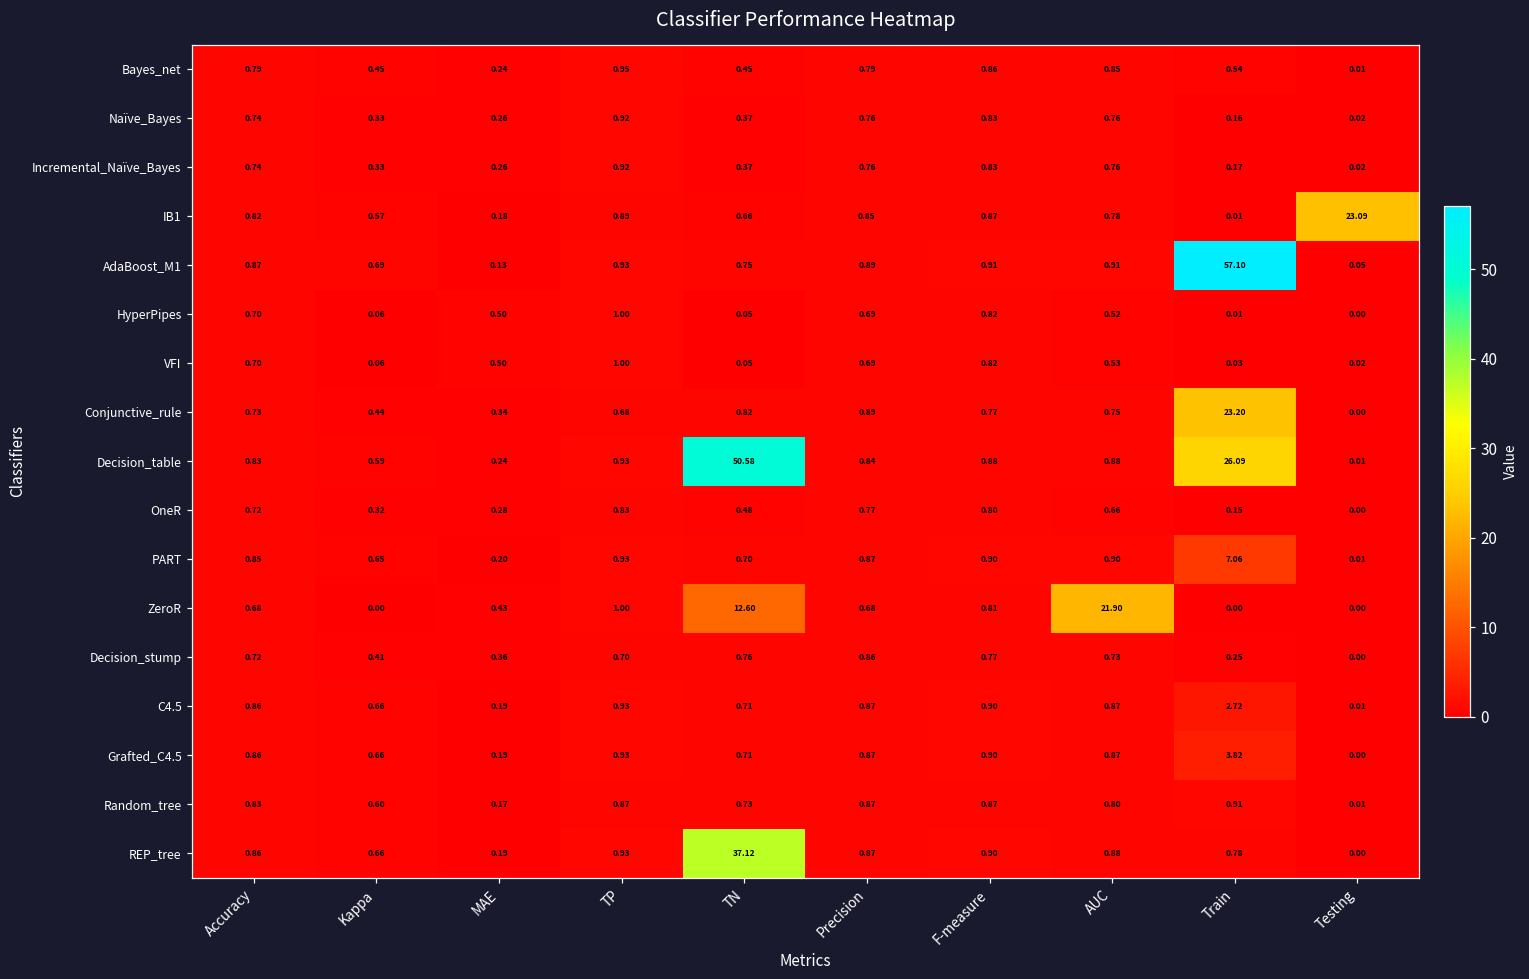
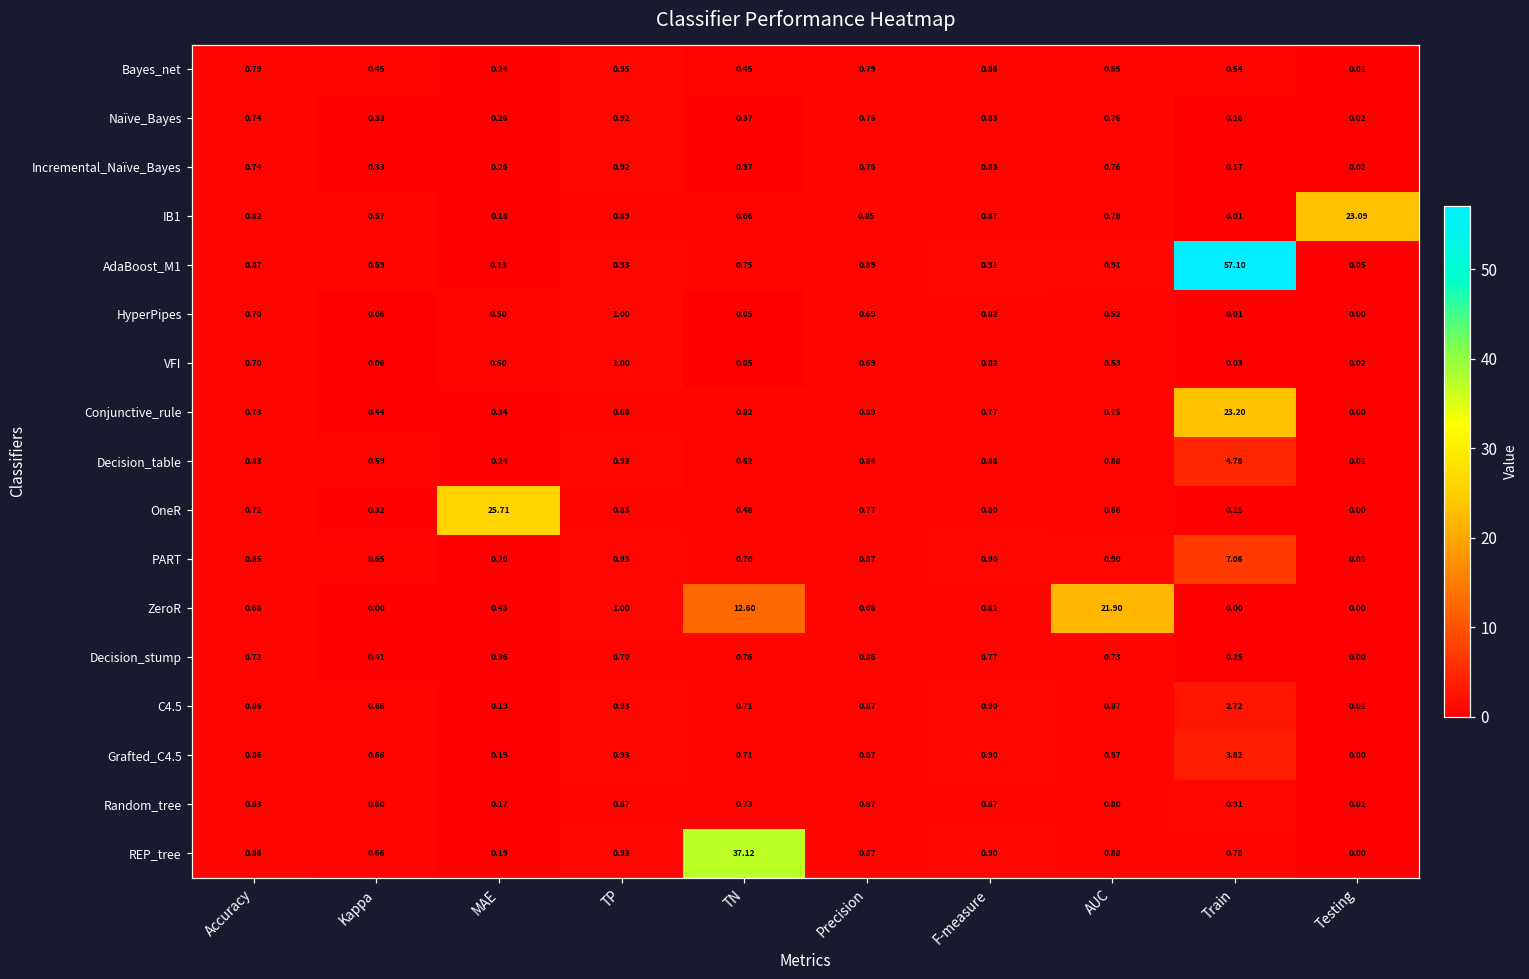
  {
    "Bayes_net": {
      "Accuracy": 0.79,
      "Kappa": 0.45,
      "MAE": 0.24,
      "TP": 0.95,
      "TN": 0.45,
      "Precision": 0.79,
      "F-measure": 0.86,
      "AUC": 0.85,
      "Train": 0.54,
      "Testing": 0.01
    },
    "Naïve_Bayes": {
      "Accuracy": 0.74,
      "Kappa": 0.33,
      "MAE": 0.26,
      "TP": 0.92,
      "TN": 0.37,
      "Precision": 0.76,
      "F-measure": 0.83,
      "AUC": 0.76,
      "Train": 0.16,
      "Testing": 0.02
    },
    "Incremental_Naïve_Bayes": {
      "Accuracy": 0.74,
      "Kappa": 0.33,
      "MAE": 0.26,
      "TP": 0.92,
      "TN": 0.37,
      "Precision": 0.76,
      "F-measure": 0.83,
      "AUC": 0.76,
      "Train": 0.17,
      "Testing": 0.02
    },
    "IB1": {
      "Accuracy": 0.82,
      "Kappa": 0.57,
      "MAE": 0.18,
      "TP": 0.89,
      "TN": 0.66,
      "Precision": 0.85,
      "F-measure": 0.87,
      "AUC": 0.78,
      "Train": 0.01,
      "Testing": 23.09
    },
    "AdaBoost_M1": {
      "Accuracy": 0.87,
      "Kappa": 0.69,
      "MAE": 0.13,
      "TP": 0.93,
      "TN": 0.75,
      "Precision": 0.89,
      "F-measure": 0.91,
      "AUC": 0.91,
      "Train": 57.10,
      "Testing": 0.05
    },
    "HyperPipes": {
      "Accuracy": 0.70,
      "Kappa": 0.06,
      "MAE": 0.50,
      "TP": 1.00,
      "TN": 0.05,
      "Precision": 0.69,
      "F-measure": 0.82,
      "AUC": 0.52,
      "Train": 0.01,
      "Testing": 0.00
    },
    "VFI": {
      "Accuracy": 0.70,
      "Kappa": 0.06,
      "MAE": 0.50,
      "TP": 1.00,
      "TN": 0.05,
      "Precision": 0.69,
      "F-measure": 0.82,
      "AUC": 0.53,
      "Train": 0.03,
      "Testing": 0.02
    },
    "Conjunctive_rule": {
      "Accuracy": 0.73,
      "Kappa": 0.44,
      "MAE": 0.34,
      "TP": 0.68,
      "TN": 0.82,
      "Precision": 0.89,
      "F-measure": 0.77,
      "AUC": 0.75,
      "Train": 23.20,
      "Testing": 0.00
    },
    "Decision_table": {
      "Accuracy": 0.83,
      "Kappa": 0.59,
      "MAE": 0.24,
      "TP": 0.93,
-     "TN": 50.58,
+     "TN": 0.62,
      "Precision": 0.84,
      "F-measure": 0.88,
      "AUC": 0.88,
-     "Train": 26.09,
+     "Train": 4.78,
      "Testing": 0.01
    },
    "OneR": {
      "Accuracy": 0.72,
      "Kappa": 0.32,
-     "MAE": 0.28,
+     "MAE": 25.71,
      "TP": 0.83,
      "TN": 0.48,
      "Precision": 0.77,
      "F-measure": 0.80,
      "AUC": 0.66,
      "Train": 0.15,
      "Testing": 0.00
    },
    "PART": {
      "Accuracy": 0.85,
      "Kappa": 0.65,
      "MAE": 0.20,
      "TP": 0.93,
      "TN": 0.70,
      "Precision": 0.87,
      "F-measure": 0.90,
      "AUC": 0.90,
      "Train": 7.06,
      "Testing": 0.01
    },
    "ZeroR": {
      "Accuracy": 0.68,
      "Kappa": 0.00,
      "MAE": 0.43,
      "TP": 1.00,
      "TN": 12.60,
      "Precision": 0.68,
      "F-measure": 0.81,
      "AUC": 21.90,
      "Train": 0.00,
      "Testing": 0.00
    },
    "Decision_stump": {
      "Accuracy": 0.72,
      "Kappa": 0.41,
      "MAE": 0.36,
      "TP": 0.70,
      "TN": 0.76,
      "Precision": 0.86,
      "F-measure": 0.77,
      "AUC": 0.73,
      "Train": 0.25,
      "Testing": 0.00
    },
    "C4.5": {
      "Accuracy": 0.86,
      "Kappa": 0.66,
      "MAE": 0.19,
      "TP": 0.93,
      "TN": 0.71,
      "Precision": 0.87,
      "F-measure": 0.90,
      "AUC": 0.87,
      "Train": 2.72,
      "Testing": 0.01
    },
    "Grafted_C4.5": {
      "Accuracy": 0.86,
      "Kappa": 0.66,
      "MAE": 0.19,
      "TP": 0.93,
      "TN": 0.71,
      "Precision": 0.87,
      "F-measure": 0.90,
      "AUC": 0.87,
      "Train": 3.82,
      "Testing": 0.00
    },
    "Random_tree": {
      "Accuracy": 0.83,
      "Kappa": 0.60,
      "MAE": 0.17,
      "TP": 0.87,
      "TN": 0.73,
      "Precision": 0.87,
      "F-measure": 0.87,
      "AUC": 0.80,
      "Train": 0.91,
      "Testing": 0.01
    },
    "REP_tree": {
      "Accuracy": 0.86,
      "Kappa": 0.66,
      "MAE": 0.19,
      "TP": 0.93,
      "TN": 37.12,
      "Precision": 0.87,
      "F-measure": 0.90,
      "AUC": 0.88,
      "Train": 0.78,
      "Testing": 0.00
    }
  }
